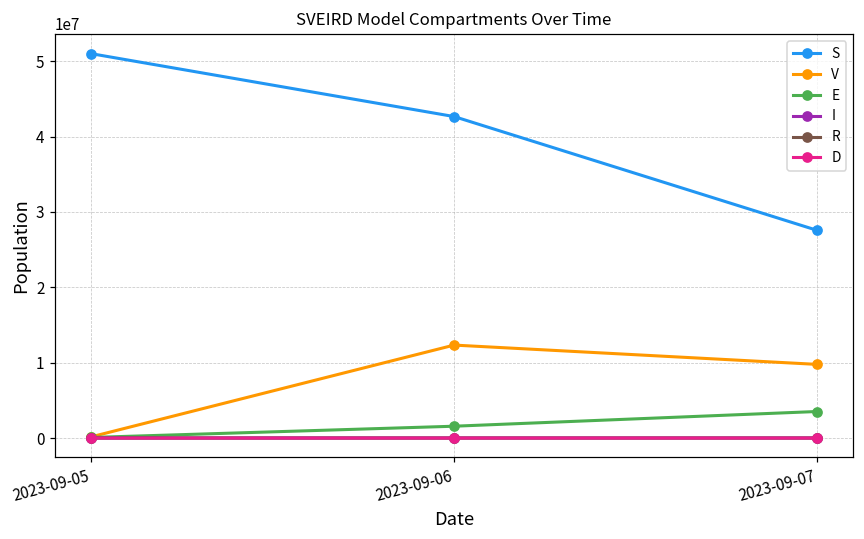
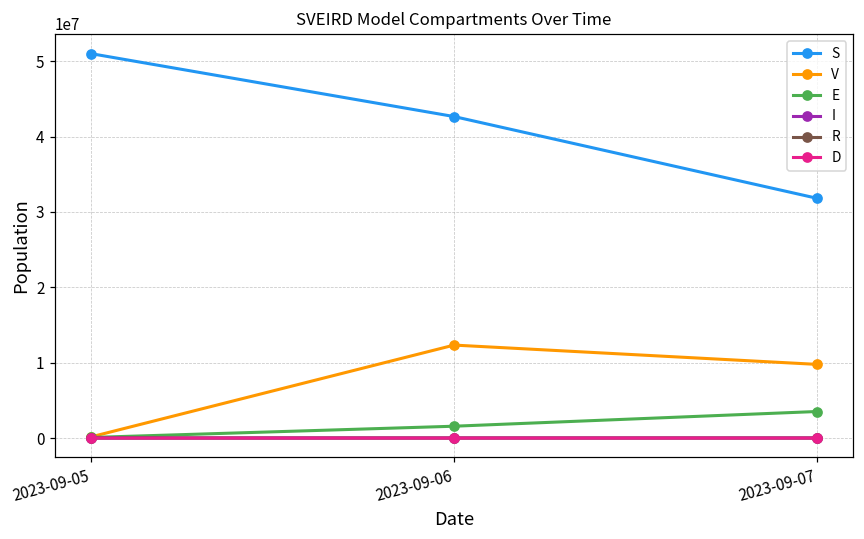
  {
    "S": {
      "2023-09-05": 51000000,
      "2023-09-06": 43000000,
-     "2023-09-07": 28000000
+     "2023-09-07": 32000000
    },
    "V": {
      "2023-09-06": 12000000,
      "2023-09-07": 10000000
    },
    "E": {
      "2023-09-06": 2000000,
      "2023-09-07": 4000000
    },
    "D": {
      "2023-09-06": 0,
      "2023-09-07": 0
    }
  }
